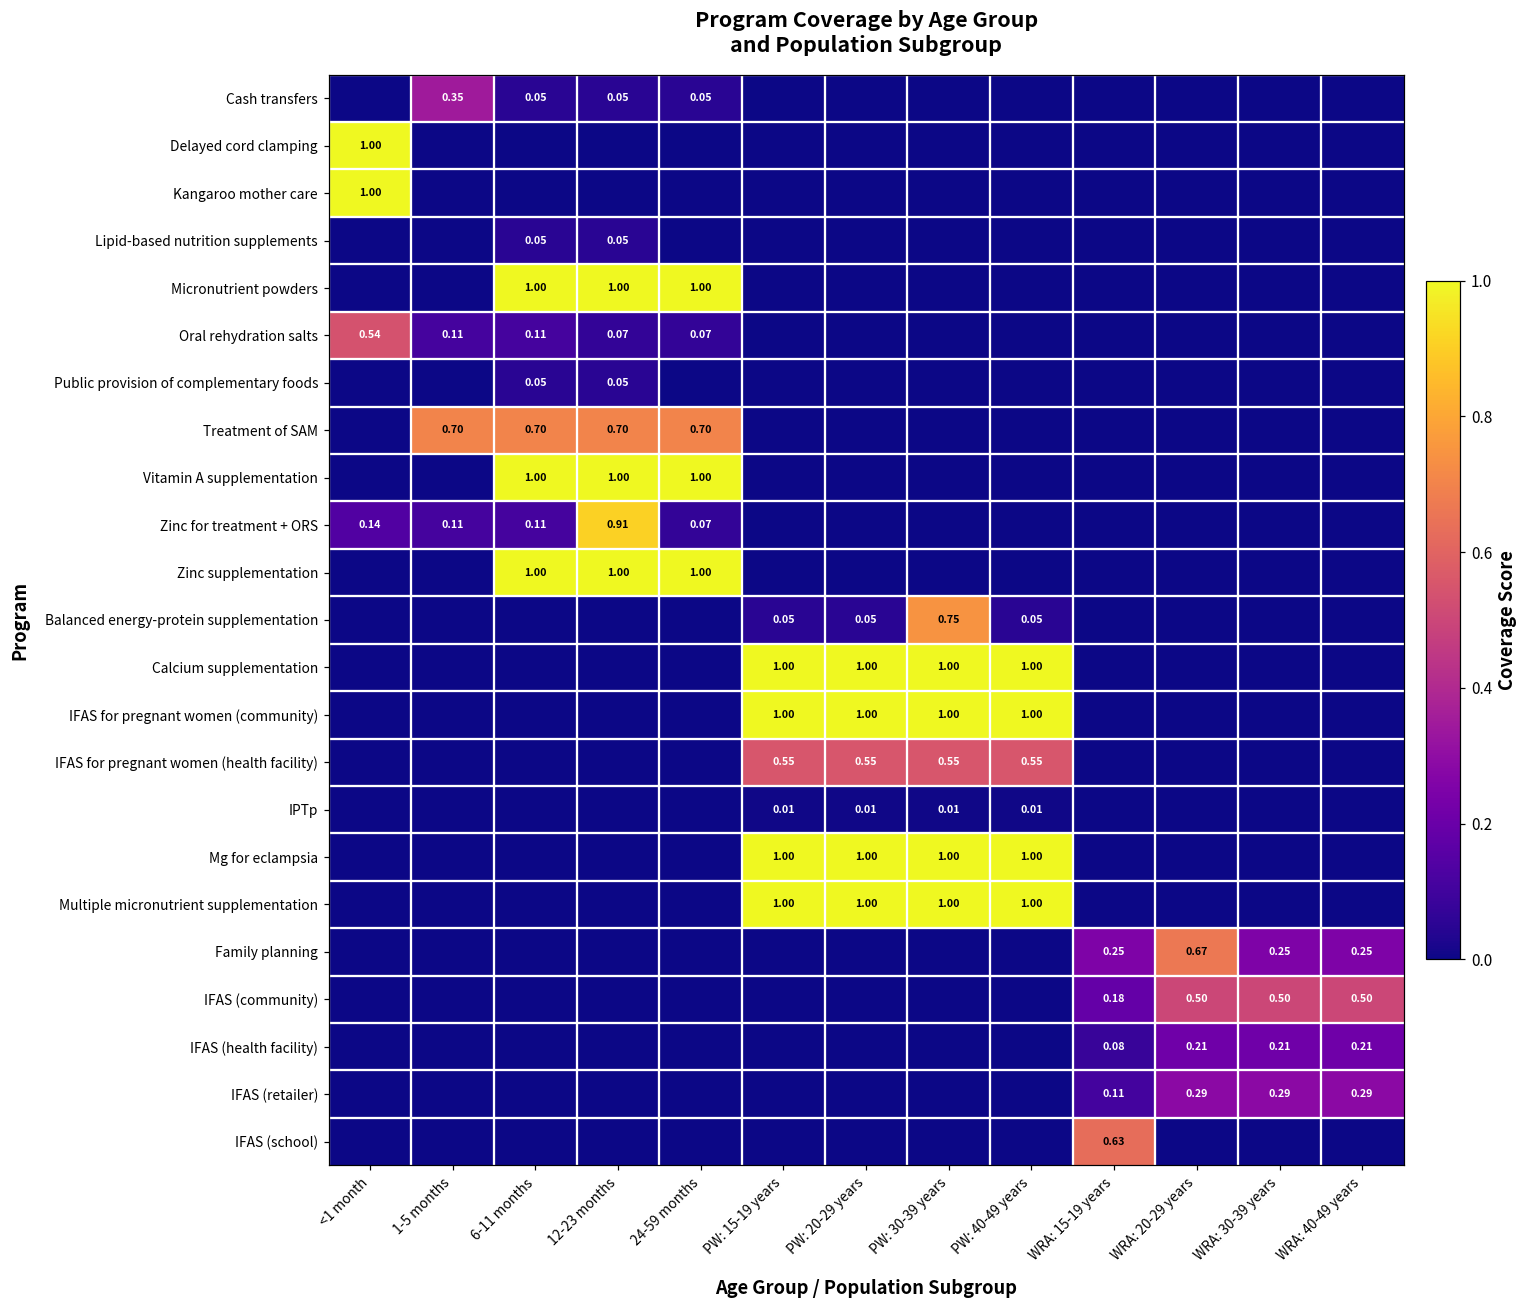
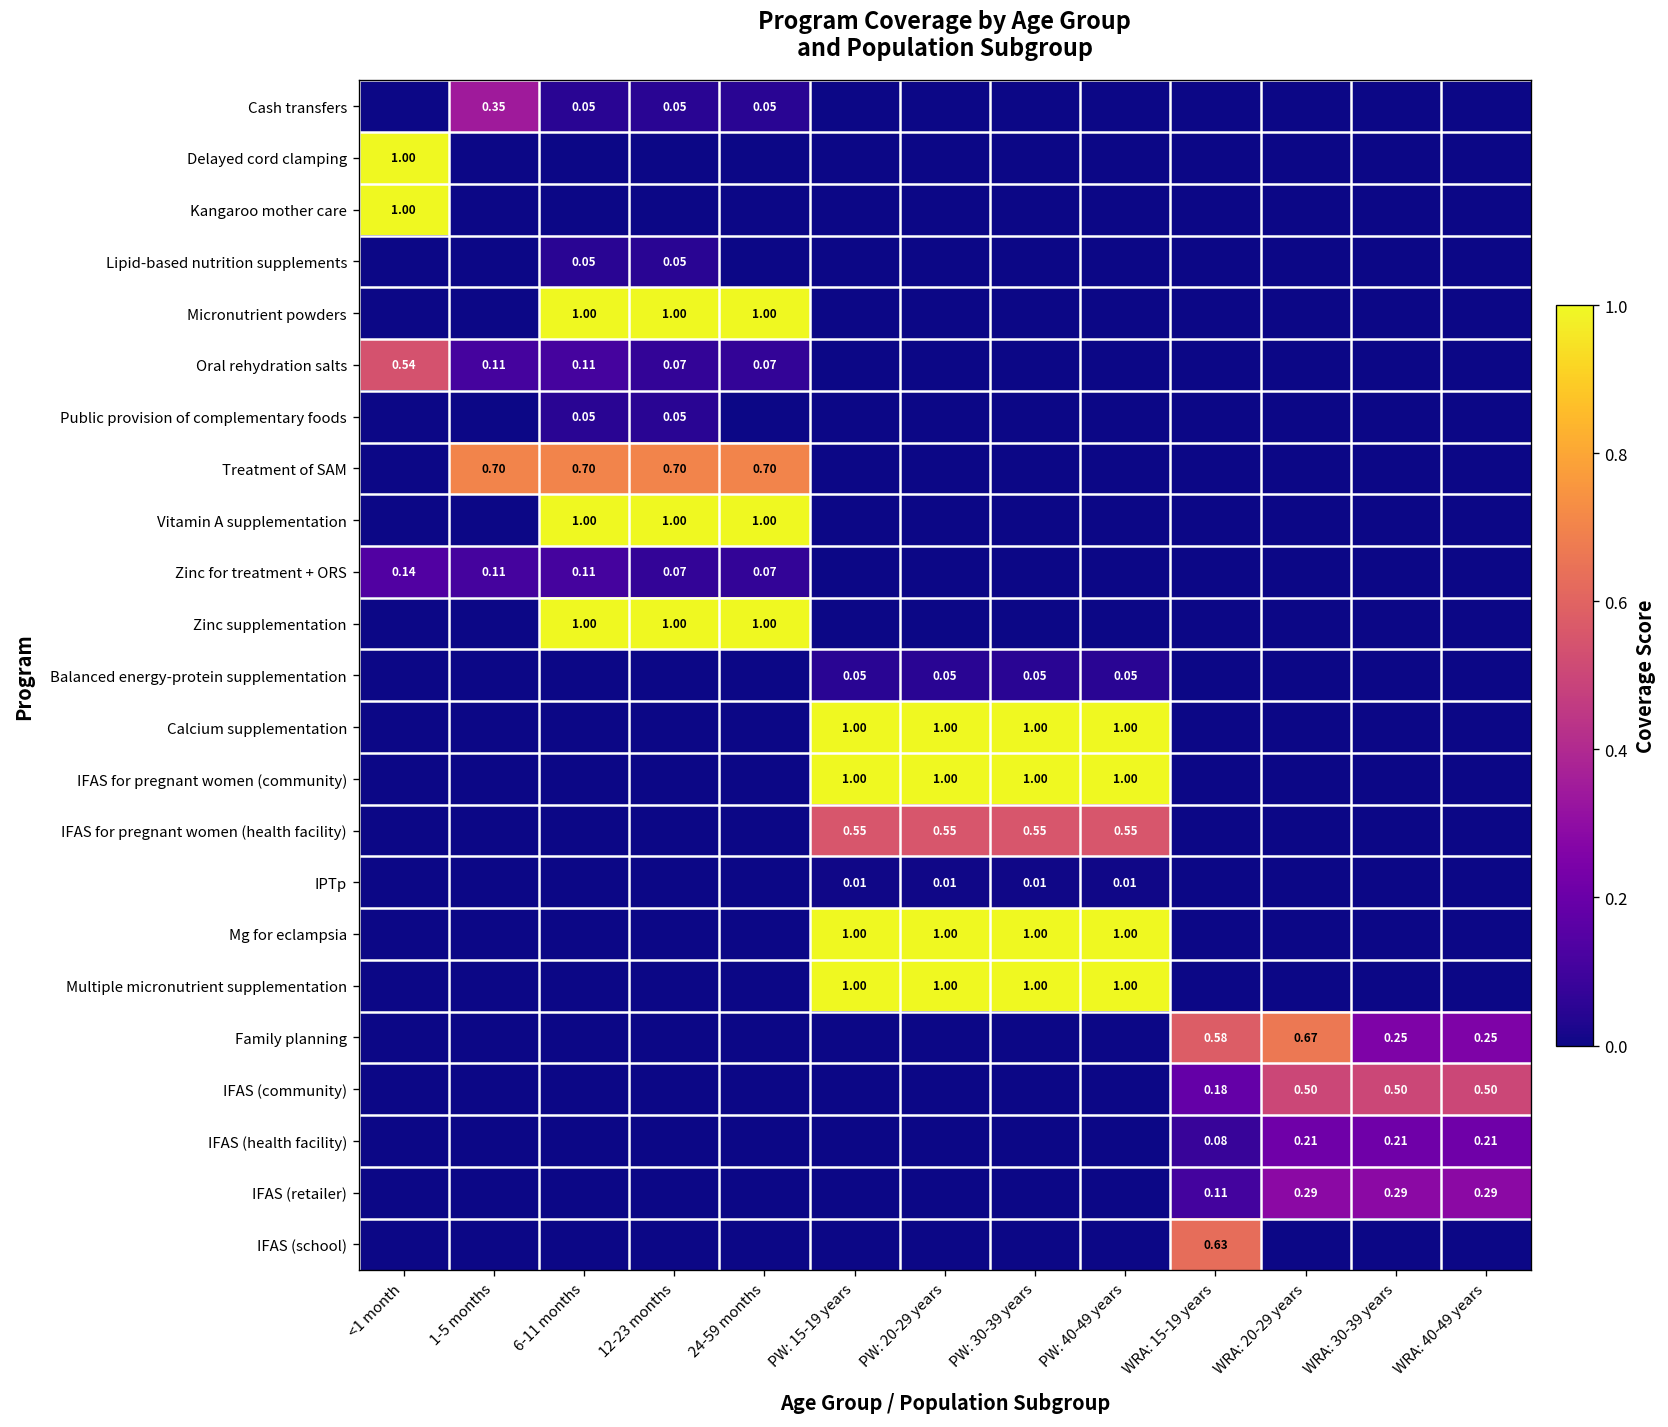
  {
    "Cash transfers": {
      "1-5 months": 0.35,
      "6-11 months": 0.05,
      "12-23 months": 0.05,
      "24-59 months": 0.05
    },
    "Delayed cord clamping": {
      "<1 month": 1.00
    },
    "Kangaroo mother care": {
      "<1 month": 1.00
    },
    "Lipid-based nutrition supplements": {
      "6-11 months": 0.05,
      "12-23 months": 0.05
    },
    "Micronutrient powders": {
      "6-11 months": 1.00,
      "12-23 months": 1.00,
      "24-59 months": 1.00
    },
    "Oral rehydration salts": {
      "<1 month": 0.54,
      "1-5 months": 0.11,
      "6-11 months": 0.11,
      "12-23 months": 0.07,
      "24-59 months": 0.07
    },
    "Public provision of complementary foods": {
      "6-11 months": 0.05,
      "12-23 months": 0.05
    },
    "Treatment of SAM": {
      "1-5 months": 0.70,
      "6-11 months": 0.70,
      "12-23 months": 0.70,
      "24-59 months": 0.70
    },
    "Vitamin A supplementation": {
      "6-11 months": 1.00,
      "12-23 months": 1.00,
      "24-59 months": 1.00
    },
    "Zinc for treatment + ORS": {
      "<1 month": 0.14,
      "1-5 months": 0.11,
      "6-11 months": 0.11,
-     "12-23 months": 0.91,
+     "12-23 months": 0.07,
      "24-59 months": 0.07
    },
    "Zinc supplementation": {
      "6-11 months": 1.00,
      "12-23 months": 1.00,
      "24-59 months": 1.00
    },
    "Balanced energy-protein supplementation": {
      "PW: 15-19 years": 0.05,
      "PW: 20-29 years": 0.05,
-     "PW: 30-39 years": 0.75,
+     "PW: 30-39 years": 0.05,
      "PW: 40-49 years": 0.05
    },
    "Calcium supplementation": {
      "PW: 15-19 years": 1.00,
      "PW: 20-29 years": 1.00,
      "PW: 30-39 years": 1.00,
      "PW: 40-49 years": 1.00
    },
    "IFAS for pregnant women (community)": {
      "PW: 15-19 years": 1.00,
      "PW: 20-29 years": 1.00,
      "PW: 30-39 years": 1.00,
      "PW: 40-49 years": 1.00
    },
    "IFAS for pregnant women (health facility)": {
      "PW: 15-19 years": 0.55,
      "PW: 20-29 years": 0.55,
      "PW: 30-39 years": 0.55,
      "PW: 40-49 years": 0.55
    },
    "IPTp": {
      "PW: 15-19 years": 0.01,
      "PW: 20-29 years": 0.01,
      "PW: 30-39 years": 0.01,
      "PW: 40-49 years": 0.01
    },
    "Mg for eclampsia": {
      "PW: 15-19 years": 1.00,
      "PW: 20-29 years": 1.00,
      "PW: 30-39 years": 1.00,
      "PW: 40-49 years": 1.00
    },
    "Multiple micronutrient supplementation": {
      "PW: 15-19 years": 1.00,
      "PW: 20-29 years": 1.00,
      "PW: 30-39 years": 1.00,
      "PW: 40-49 years": 1.00
    },
    "Family planning": {
-     "WRA: 15-19 years": 0.25,
+     "WRA: 15-19 years": 0.58,
      "WRA: 20-29 years": 0.67,
      "WRA: 30-39 years": 0.25,
      "WRA: 40-49 years": 0.25
    },
    "IFAS (community)": {
      "WRA: 15-19 years": 0.18,
      "WRA: 20-29 years": 0.50,
      "WRA: 30-39 years": 0.50,
      "WRA: 40-49 years": 0.50
    },
    "IFAS (health facility)": {
      "WRA: 15-19 years": 0.08,
      "WRA: 20-29 years": 0.21,
      "WRA: 30-39 years": 0.21,
      "WRA: 40-49 years": 0.21
    },
    "IFAS (retailer)": {
      "WRA: 15-19 years": 0.11,
      "WRA: 20-29 years": 0.29,
      "WRA: 30-39 years": 0.29,
      "WRA: 40-49 years": 0.29
    },
    "IFAS (school)": {
      "WRA: 15-19 years": 0.63
    }
  }
